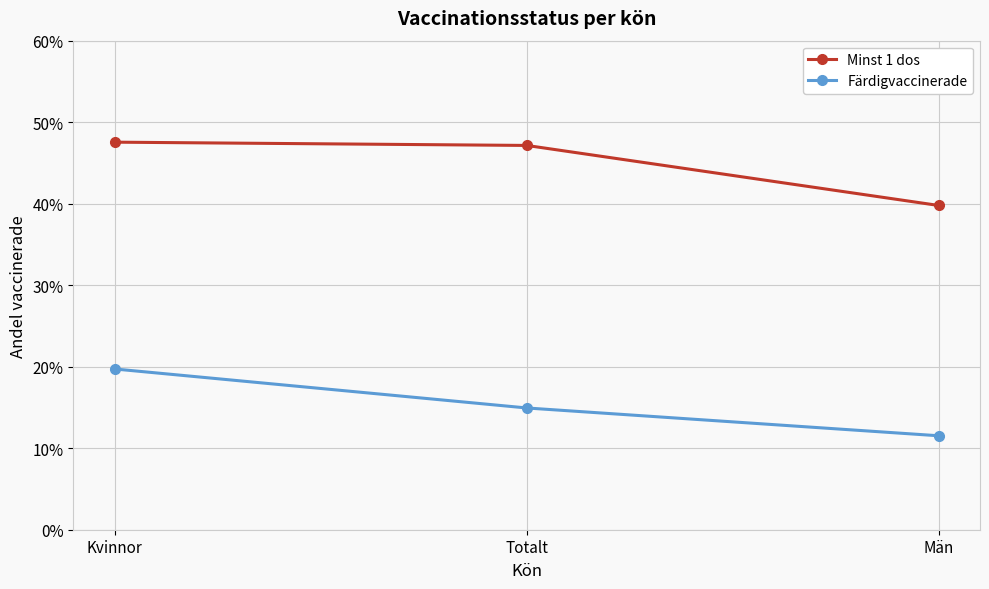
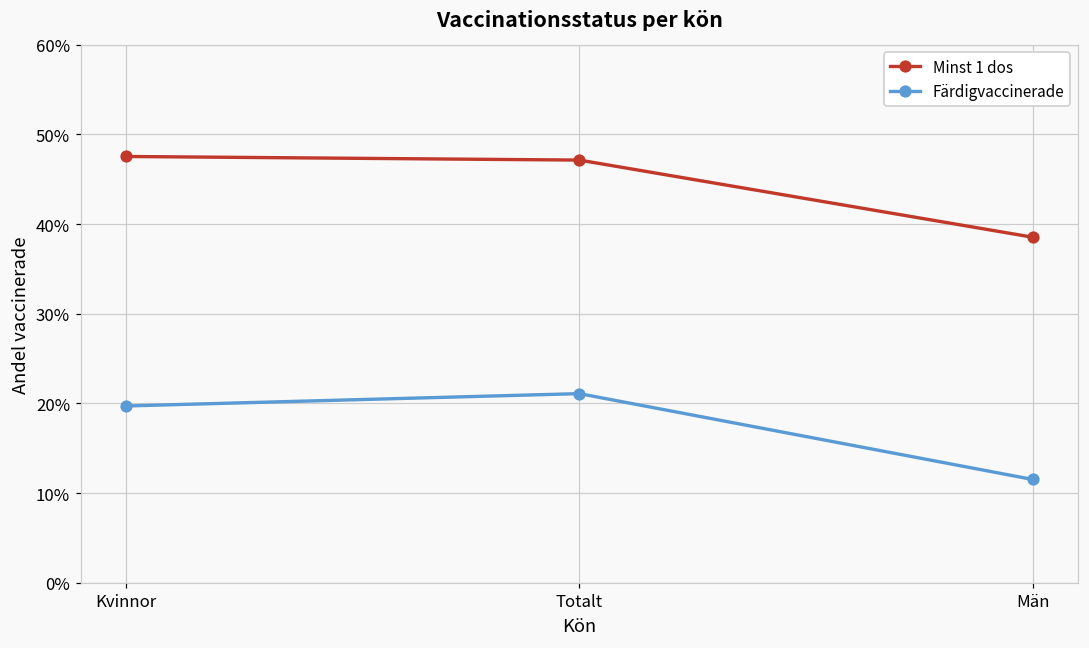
  {
    "Minst 1 dos": {
      "Kvinnor": "48%",
      "Totalt": "47%",
-     "Män": "40%"
+     "Män": "39%"
    },
    "Färdigvaccinerade": {
      "Kvinnor": "20%",
-     "Totalt": "15%",
+     "Totalt": "21%",
      "Män": "12%"
    }
  }
